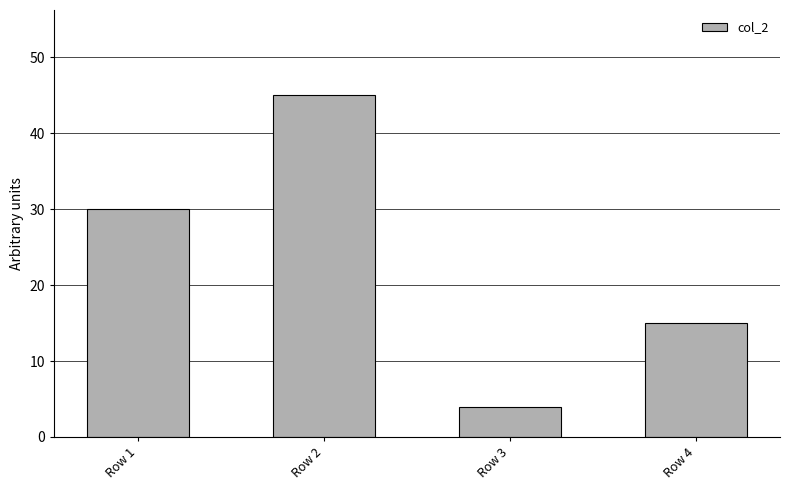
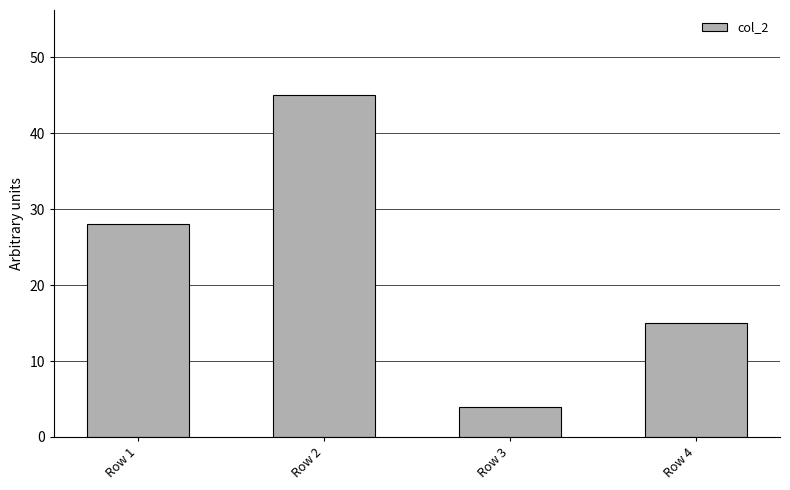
  {
-   "Row 1": 30,
+   "Row 1": 28,
    "Row 2": 45,
    "Row 3": 4,
    "Row 4": 15
  }
